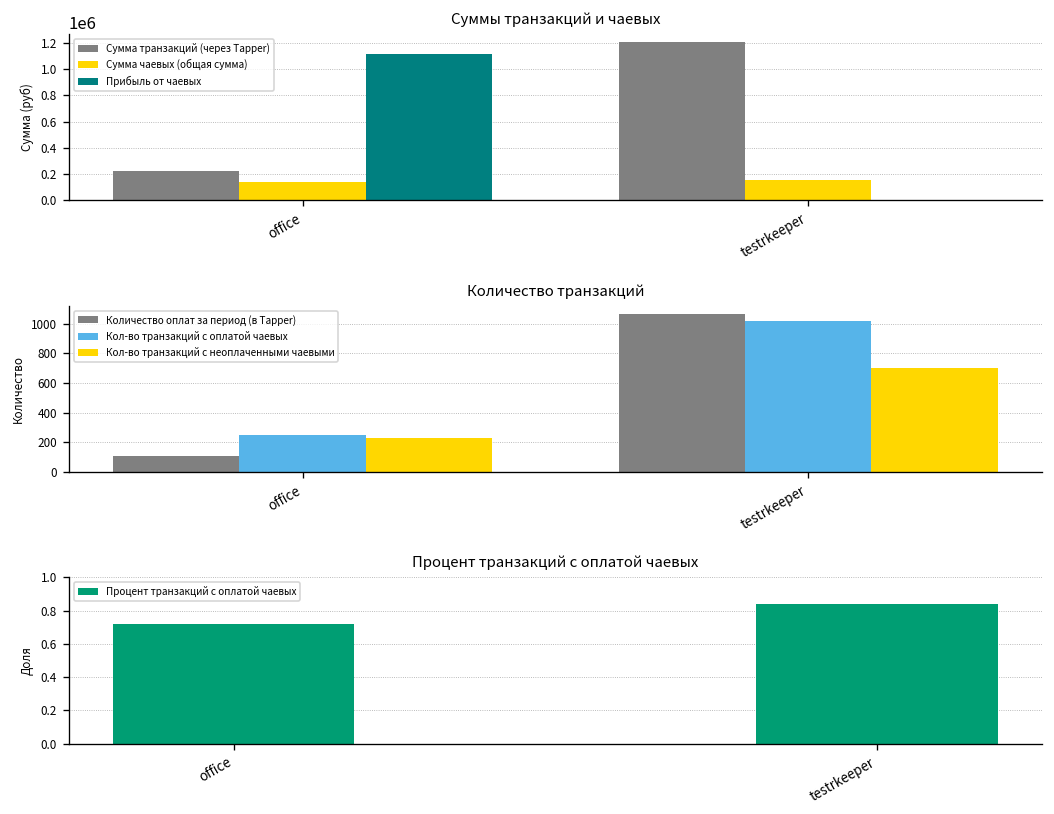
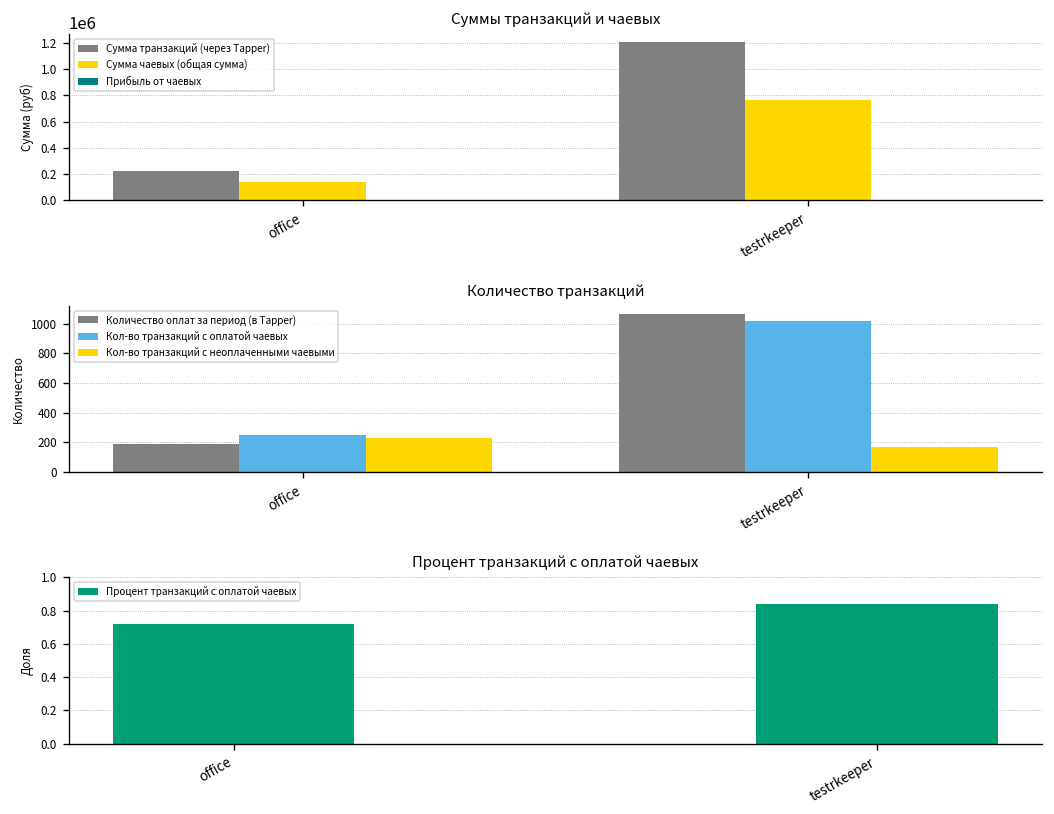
  {
    "Суммы транзакций и чаевых": {
      "Сумма транзакций (через Tapper)": {
        "office": 230000,
        "testrkeeper": 1210000
      },
      "Сумма чаевых (общая сумма)": {
        "office": 140000,
-       "testrkeeper": 150000
+       "testrkeeper": 760000
      },
      "Прибыль от чаевых": {
-       "office": 1120000
+       "office": 0
      }
    },
    "Количество транзакций": {
      "Количество оплат за период (в Tapper)": {
-       "office": 110,
+       "office": 190,
        "testrkeeper": 1070
      },
      "Кол-во транзакций с оплатой чаевых": {
        "office": 250,
        "testrkeeper": 1020
      },
      "Кол-во транзакций с неоплаченными чаевыми": {
        "office": 230,
-       "testrkeeper": 700
+       "testrkeeper": 170
      }
    },
    "Процент транзакций с оплатой чаевых": {
      "office": 0.72,
      "testrkeeper": 0.84
    }
  }
